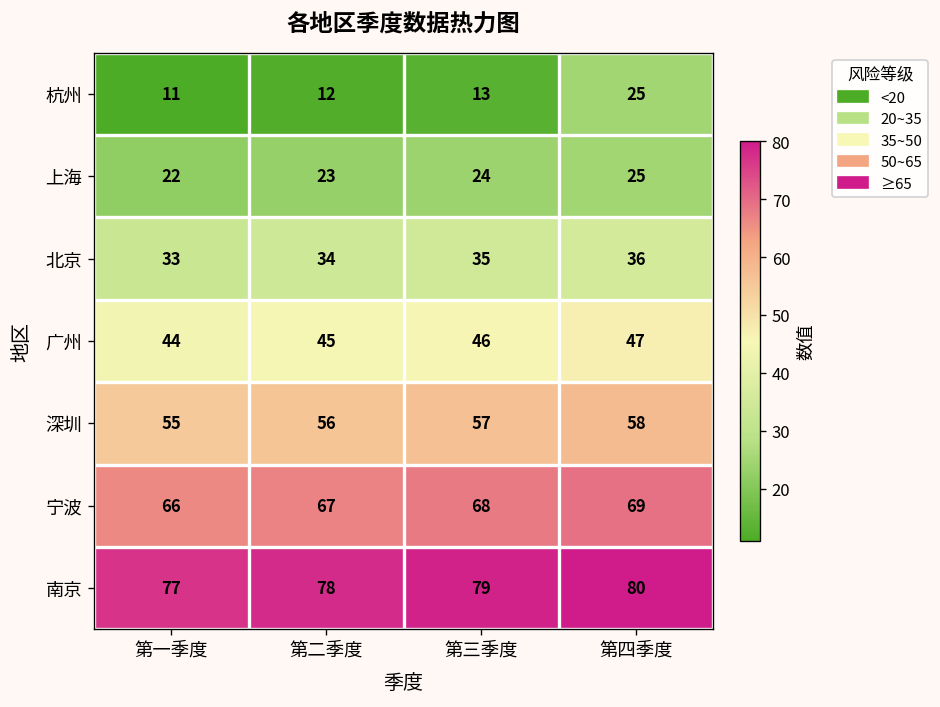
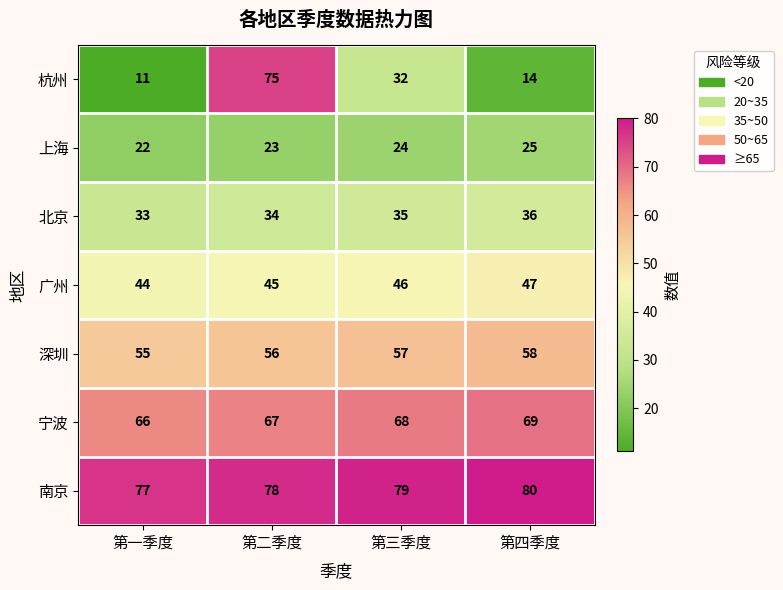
  {
    "杭州": {
      "第一季度": 11,
-     "第二季度": 12,
-     "第三季度": 13,
-     "第四季度": 25
+     "第二季度": 75,
+     "第三季度": 32,
+     "第四季度": 14
    },
    "上海": {
      "第一季度": 22,
      "第二季度": 23,
      "第三季度": 24,
      "第四季度": 25
    },
    "北京": {
      "第一季度": 33,
      "第二季度": 34,
      "第三季度": 35,
      "第四季度": 36
    },
    "广州": {
      "第一季度": 44,
      "第二季度": 45,
      "第三季度": 46,
      "第四季度": 47
    },
    "深圳": {
      "第一季度": 55,
      "第二季度": 56,
      "第三季度": 57,
      "第四季度": 58
    },
    "宁波": {
      "第一季度": 66,
      "第二季度": 67,
      "第三季度": 68,
      "第四季度": 69
    },
    "南京": {
      "第一季度": 77,
      "第二季度": 78,
      "第三季度": 79,
      "第四季度": 80
    }
  }
